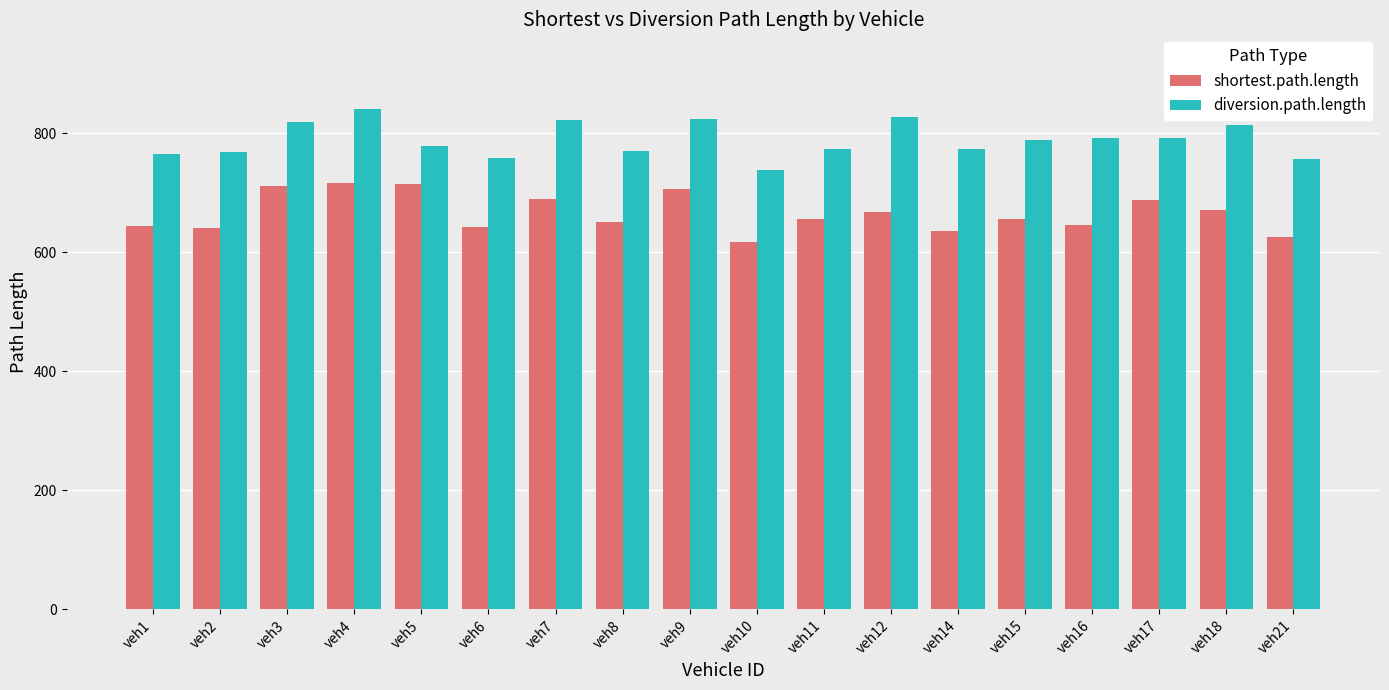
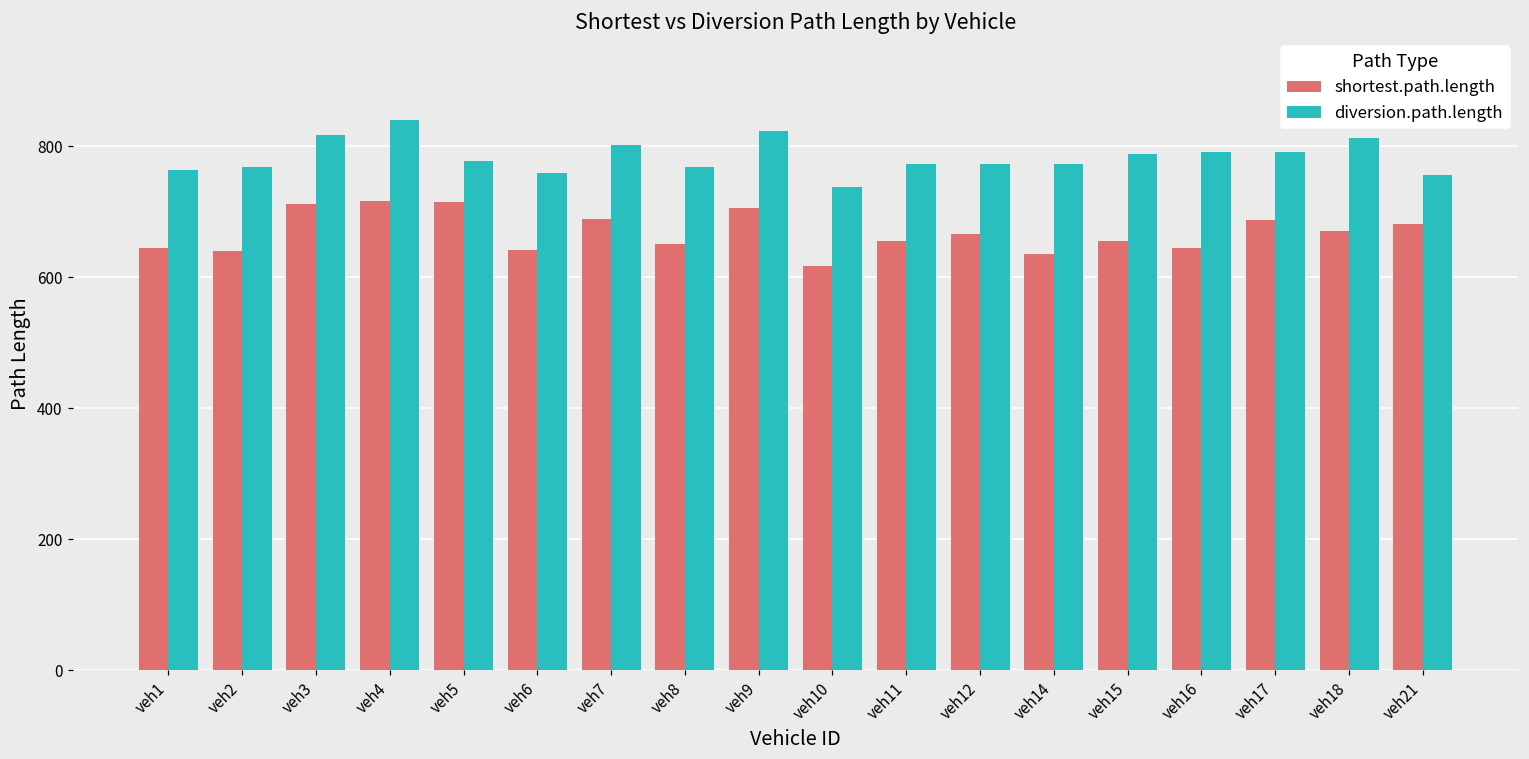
  {
    "shortest.path.length": {
      "veh1": 640,
      "veh2": 640,
      "veh3": 710,
      "veh4": 720,
      "veh5": 720,
      "veh6": 640,
      "veh7": 690,
      "veh8": 650,
      "veh9": 710,
      "veh10": 620,
      "veh11": 660,
      "veh12": 670,
      "veh14": 640,
      "veh15": 650,
      "veh16": 650,
      "veh17": 690,
      "veh18": 670,
-     "veh21": 630
+     "veh21": 680
    },
    "diversion.path.length": {
      "veh1": 760,
      "veh2": 770,
      "veh3": 820,
      "veh4": 840,
      "veh5": 780,
      "veh6": 760,
-     "veh7": 820,
+     "veh7": 800,
      "veh8": 770,
      "veh9": 820,
      "veh10": 740,
      "veh11": 770,
-     "veh12": 830,
+     "veh12": 770,
      "veh14": 770,
      "veh15": 790,
      "veh16": 790,
      "veh17": 790,
      "veh18": 810,
      "veh21": 760
    }
  }
